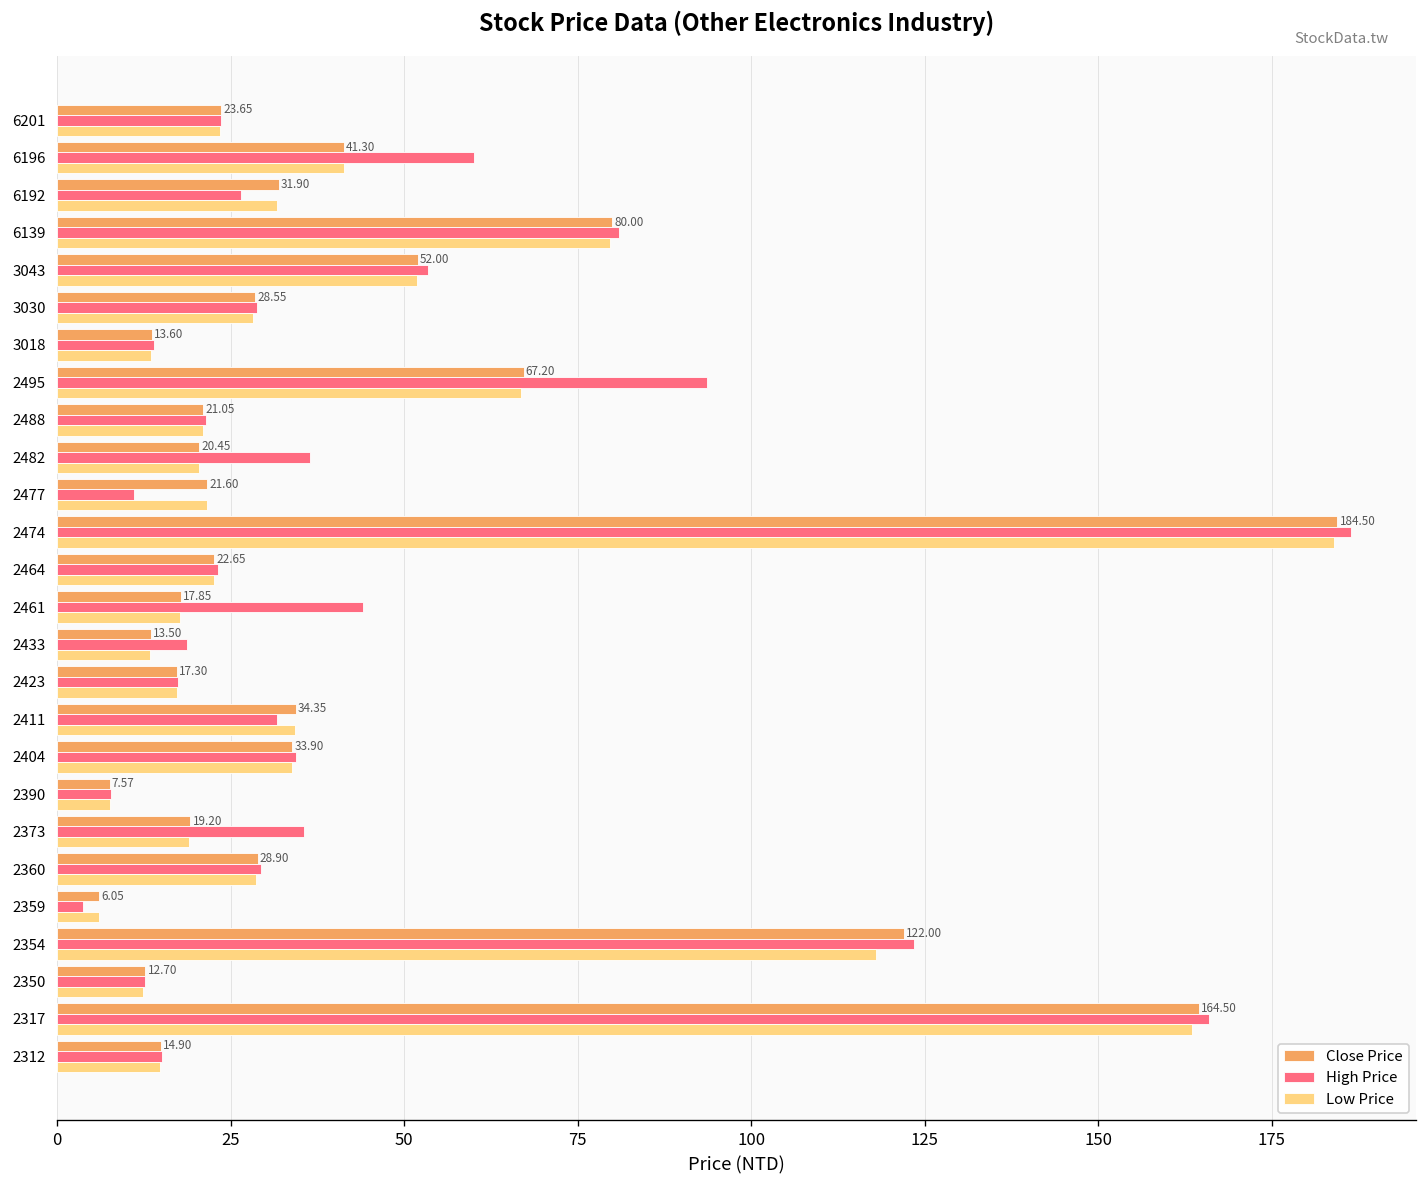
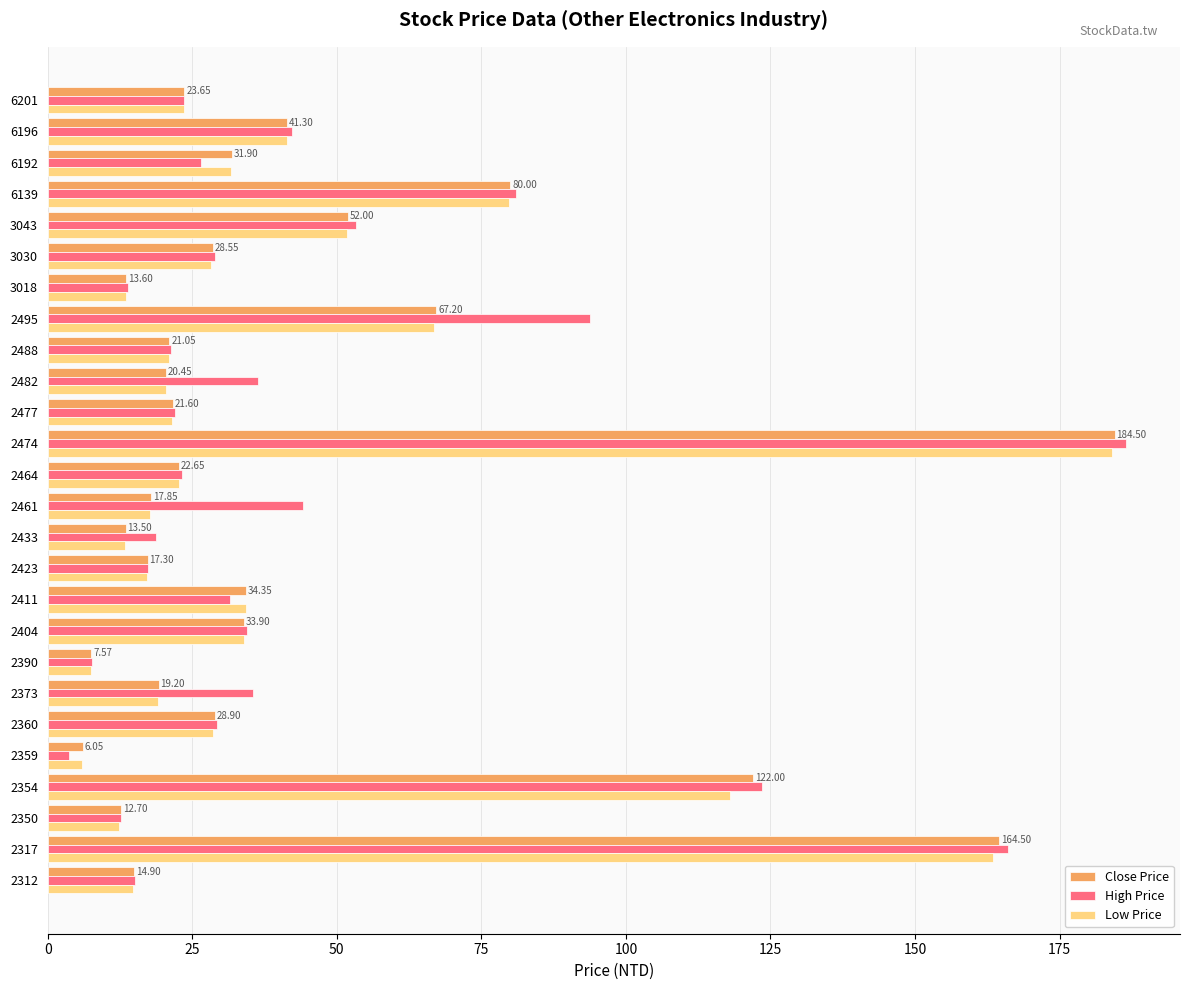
  {
    "High Price": {
-     "6196": 60,
+     "6196": 42,
      "6192": 27,
      "6139": 81,
      "3043": 53,
      "3030": 29,
      "3018": 14,
      "2495": 94,
      "2488": 21,
      "2482": 36,
-     "2477": 11,
+     "2477": 22,
      "2474": 187,
      "2464": 23,
      "2461": 44,
      "2433": 19,
      "2423": 17,
      "2411": 32,
      "2404": 34,
      "2390": 8,
      "2373": 36,
      "2360": 29,
      "2359": 4,
      "2354": 124,
      "2317": 166,
      "2312": 15
    }
  }
